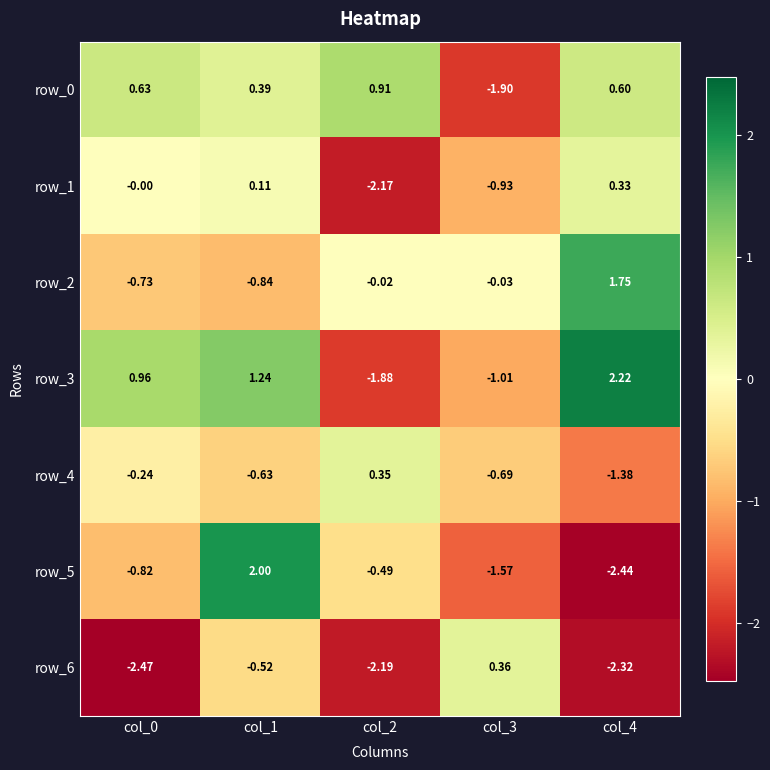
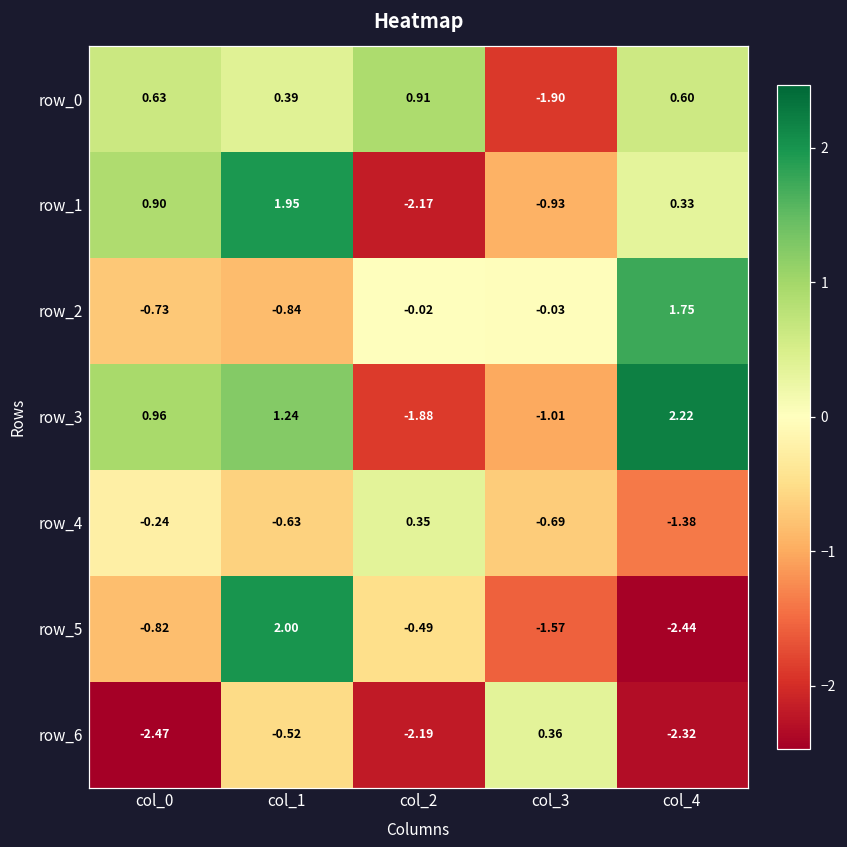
  {
    "row_0": {
      "col_0": 0.63,
      "col_1": 0.39,
      "col_2": 0.91,
      "col_3": -1.90,
      "col_4": 0.60
    },
    "row_1": {
-     "col_0": -0.00,
-     "col_1": 0.11,
+     "col_0": 0.90,
+     "col_1": 1.95,
      "col_2": -2.17,
      "col_3": -0.93,
      "col_4": 0.33
    },
    "row_2": {
      "col_0": -0.73,
      "col_1": -0.84,
      "col_2": -0.02,
      "col_3": -0.03,
      "col_4": 1.75
    },
    "row_3": {
      "col_0": 0.96,
      "col_1": 1.24,
      "col_2": -1.88,
      "col_3": -1.01,
      "col_4": 2.22
    },
    "row_4": {
      "col_0": -0.24,
      "col_1": -0.63,
      "col_2": 0.35,
      "col_3": -0.69,
      "col_4": -1.38
    },
    "row_5": {
      "col_0": -0.82,
      "col_1": 2.00,
      "col_2": -0.49,
      "col_3": -1.57,
      "col_4": -2.44
    },
    "row_6": {
      "col_0": -2.47,
      "col_1": -0.52,
      "col_2": -2.19,
      "col_3": 0.36,
      "col_4": -2.32
    }
  }
